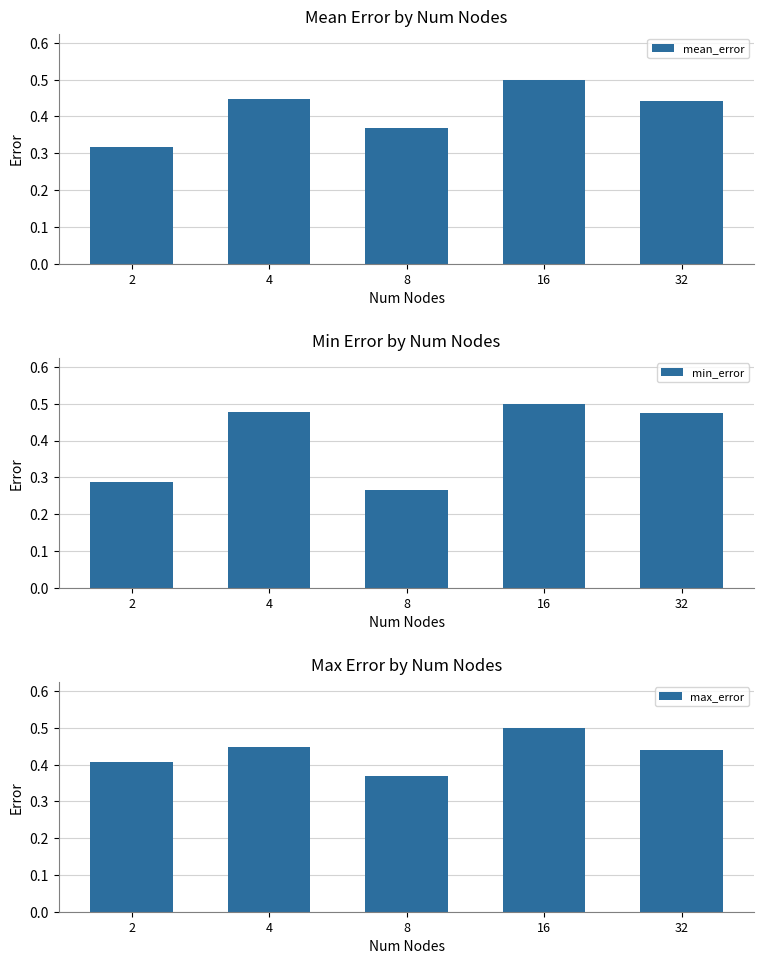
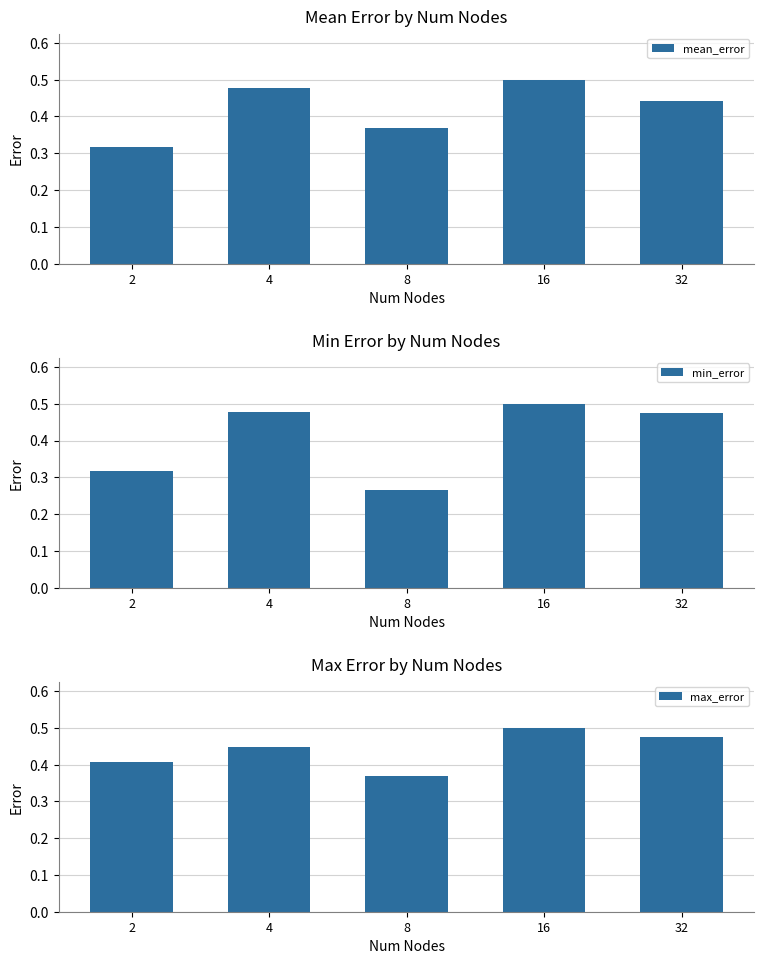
  {
    "Mean Error by Num Nodes": {
      "2": 0.32,
-     "4": 0.45,
+     "4": 0.48,
      "8": 0.37,
      "16": 0.50,
      "32": 0.44
    },
    "Min Error by Num Nodes": {
-     "2": 0.29,
+     "2": 0.32,
      "4": 0.48,
      "8": 0.26,
      "16": 0.50,
      "32": 0.47
    },
    "Max Error by Num Nodes": {
      "2": 0.41,
      "4": 0.45,
      "8": 0.37,
      "16": 0.50,
-     "32": 0.44
+     "32": 0.47
    }
  }
